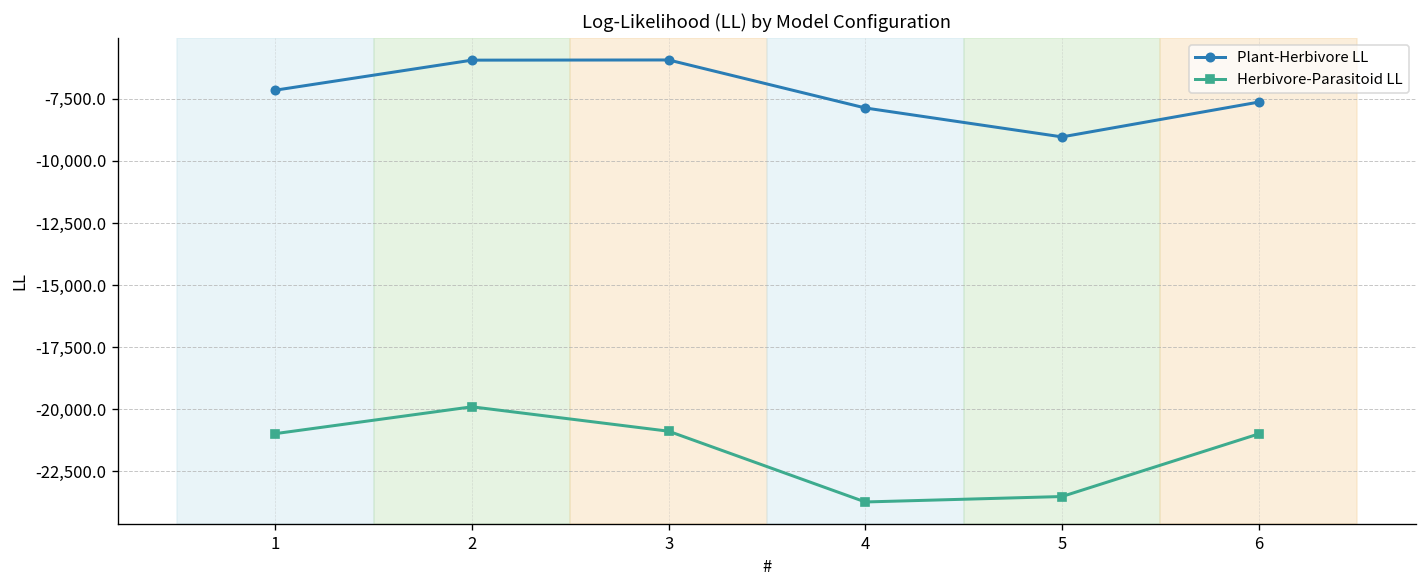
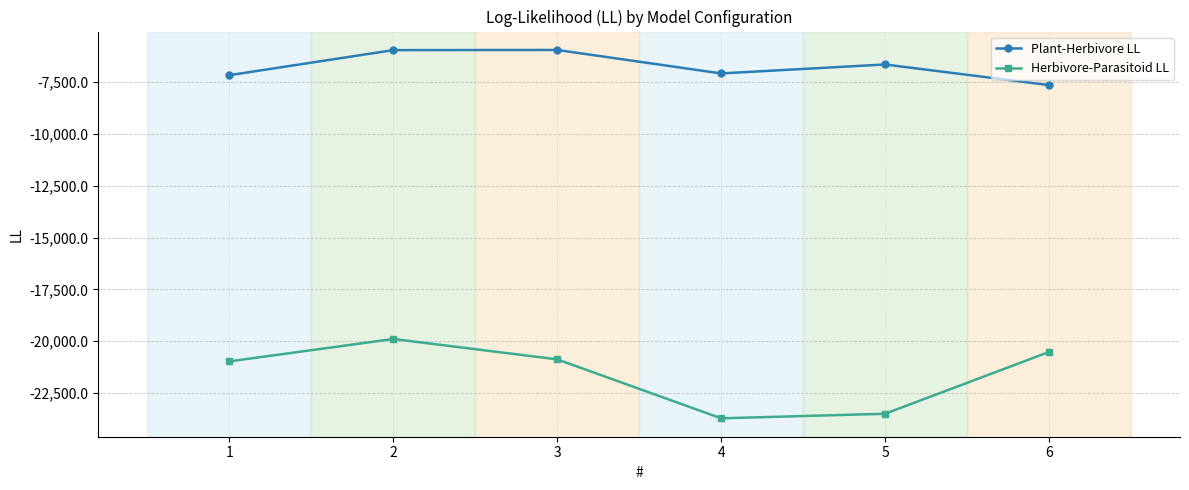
  {
    "Plant-Herbivore LL": {
      "1": "-7,200",
      "2": "-5,900",
      "3": "-5,900",
-     "4": "-7,900",
-     "5": "-9,000",
+     "4": "-7,100",
+     "5": "-6,600",
      "6": "-7,600"
    },
    "Herbivore-Parasitoid LL": {
      "1": "-21,000",
      "2": "-19,900",
      "3": "-20,900",
      "4": "-23,700",
      "5": "-23,500",
-     "6": "-21,000"
+     "6": "-20,500"
    }
  }
